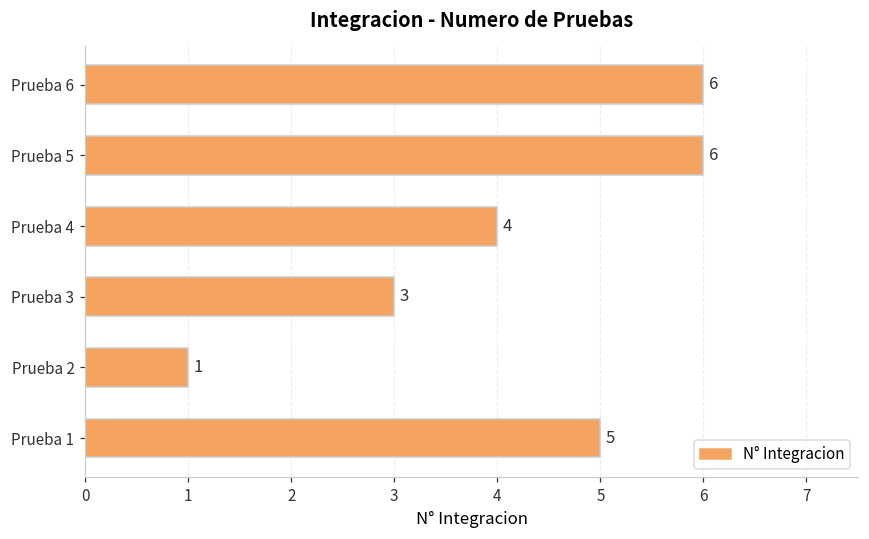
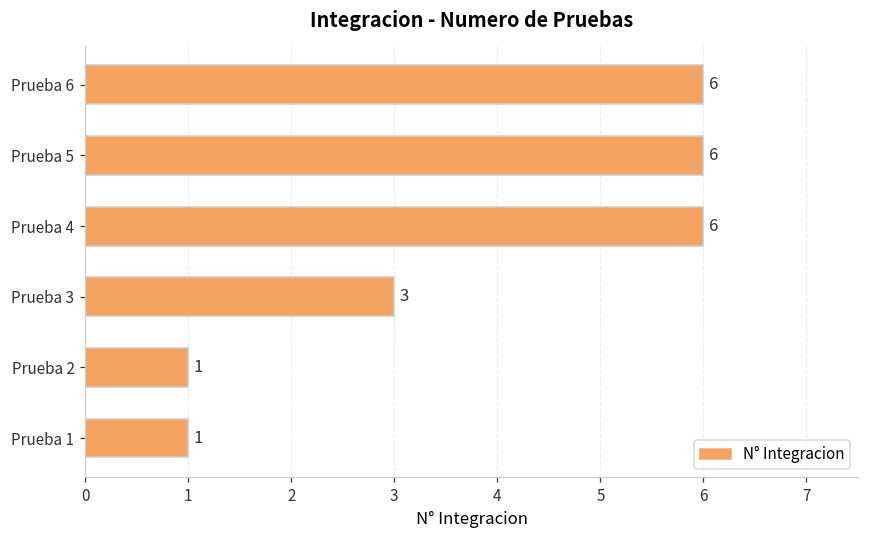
  {
    "Prueba 6": 6,
    "Prueba 5": 6,
-   "Prueba 4": 4,
+   "Prueba 4": 6,
    "Prueba 3": 3,
    "Prueba 2": 1,
-   "Prueba 1": 5
+   "Prueba 1": 1
  }
